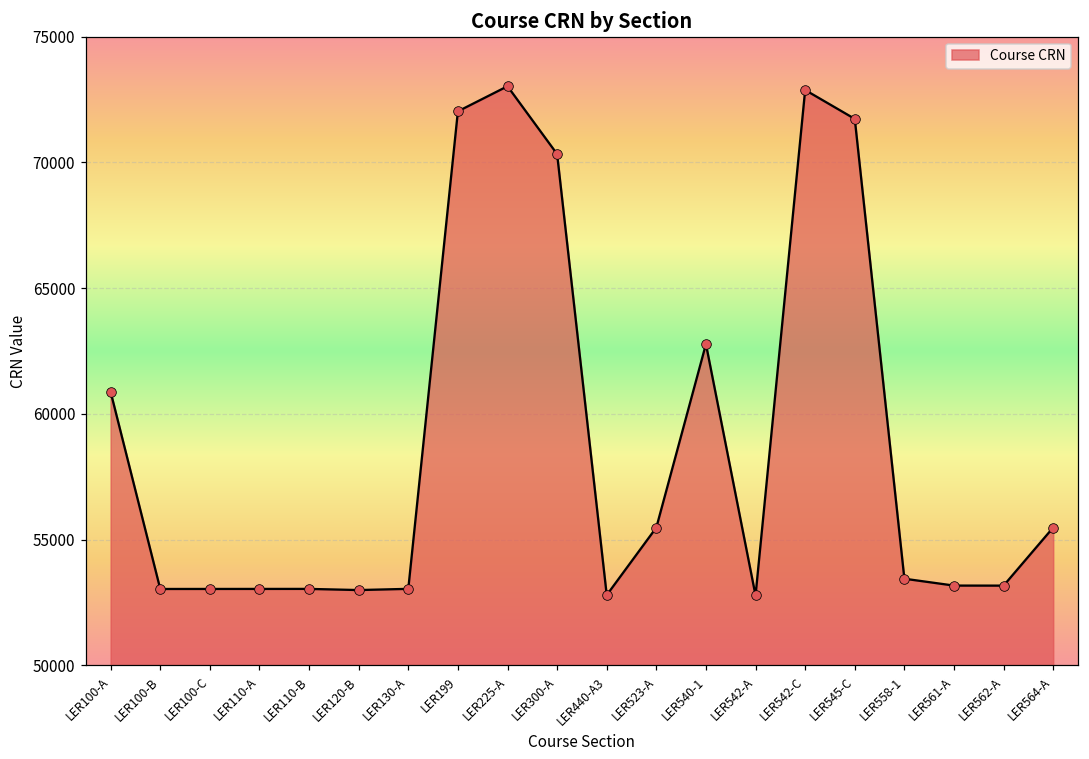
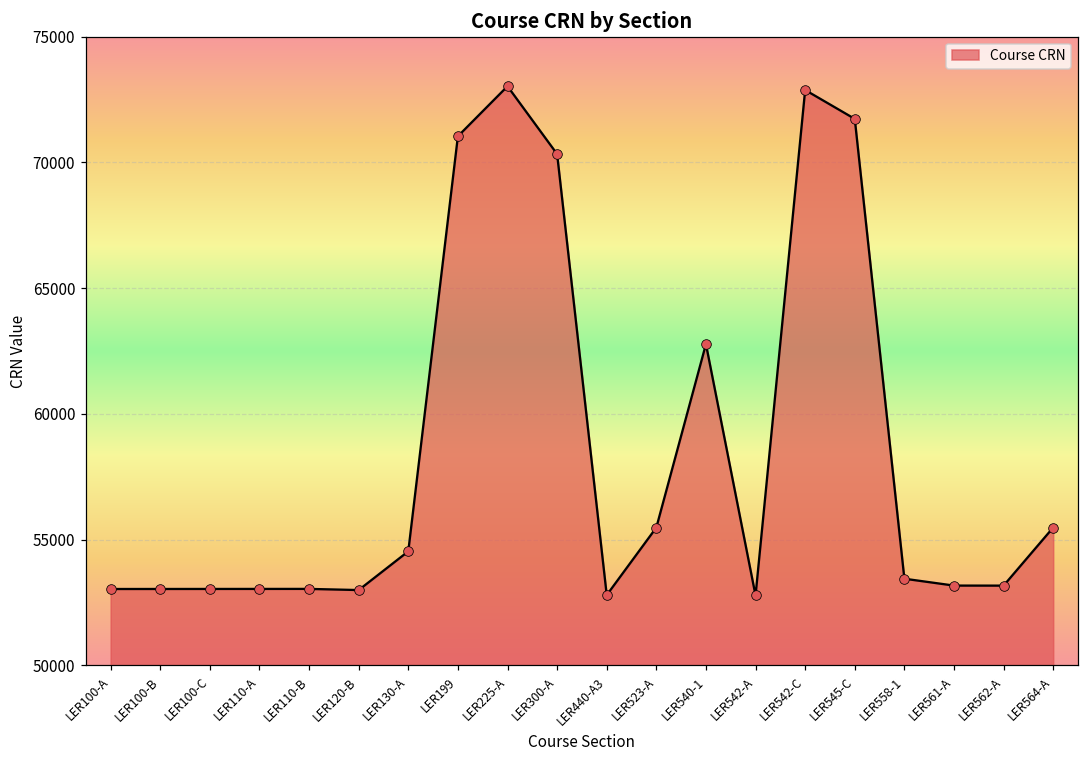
  {
-   "LER100-A": 60900,
+   "LER100-A": 53000,
    "LER100-B": 53000,
    "LER100-C": 53000,
    "LER110-A": 53000,
    "LER110-B": 53000,
    "LER120-B": 53000,
-   "LER130-A": 53000,
-   "LER199": 72000,
+   "LER130-A": 54500,
+   "LER199": 71000,
    "LER225-A": 73000,
    "LER300-A": 70300,
    "LER440-A3": 52800,
    "LER523-A": 55500,
    "LER540-1": 62800,
    "LER542-A": 52800,
    "LER542-C": 72900,
    "LER545-C": 71700,
    "LER558-1": 53400,
    "LER561-A": 53200,
    "LER562-A": 53200,
    "LER564-A": 55500
  }
